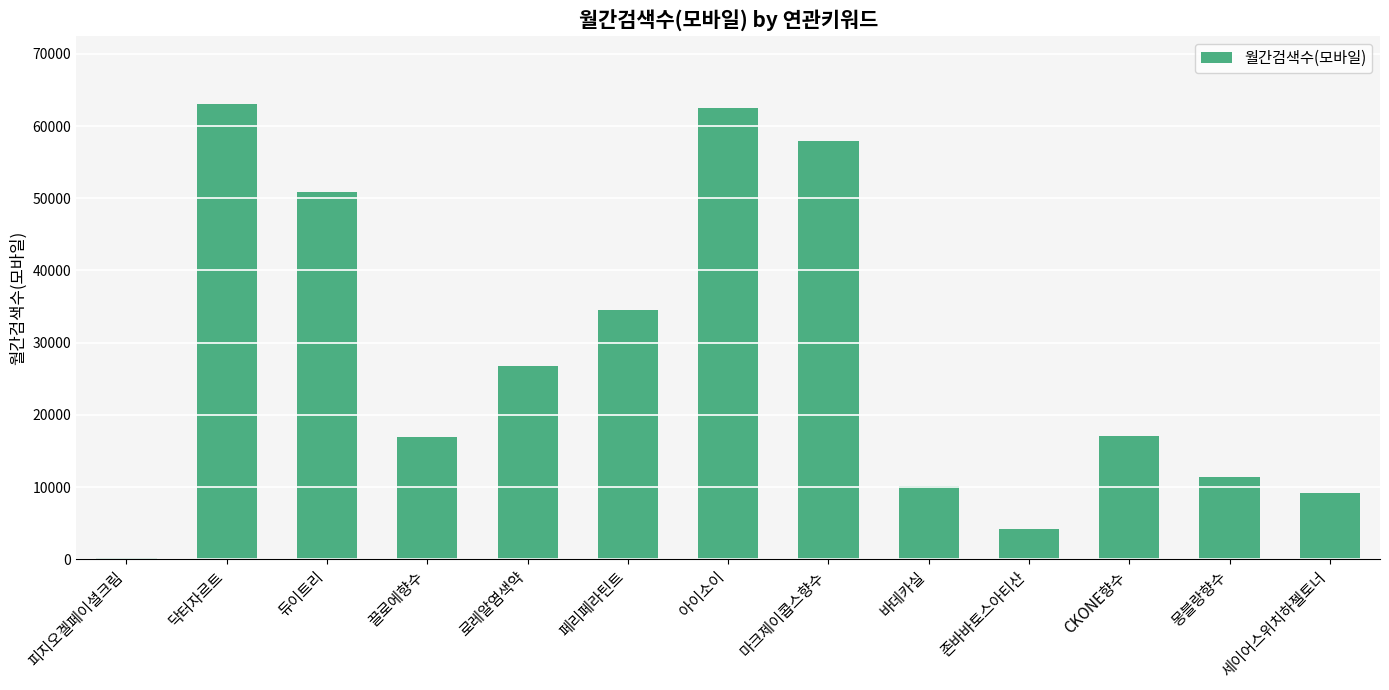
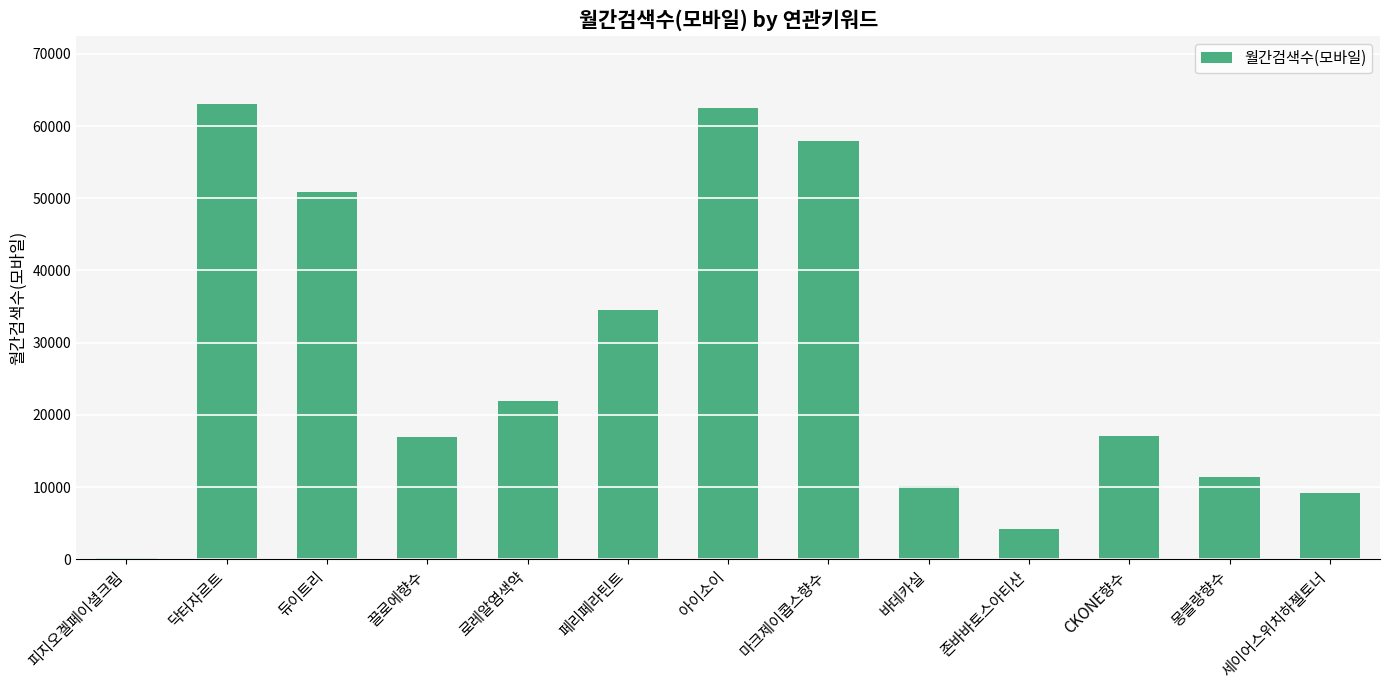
  {
    "닥터자르트": 63000,
    "듀이트리": 51000,
    "끌로에향수": 17000,
-   "로레알염색약": 27000,
+   "로레알염색약": 22000,
    "페리페라틴트": 35000,
    "아이소이": 62000,
    "마크제이콥스향수": 58000,
    "바데카실": 10000,
    "존바바토스아티산": 4000,
    "CKONE향수": 17000,
    "몽블랑향수": 11000,
    "세이어스위치하젤토너": 9000
  }
